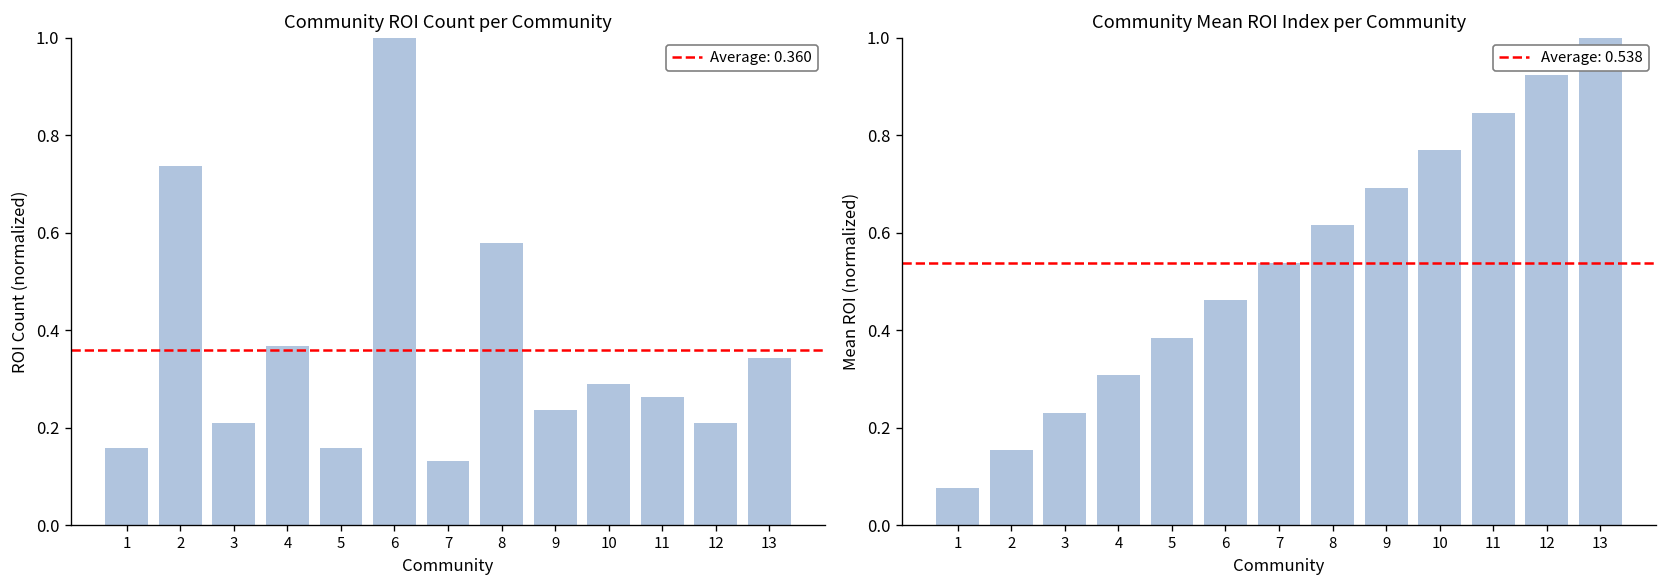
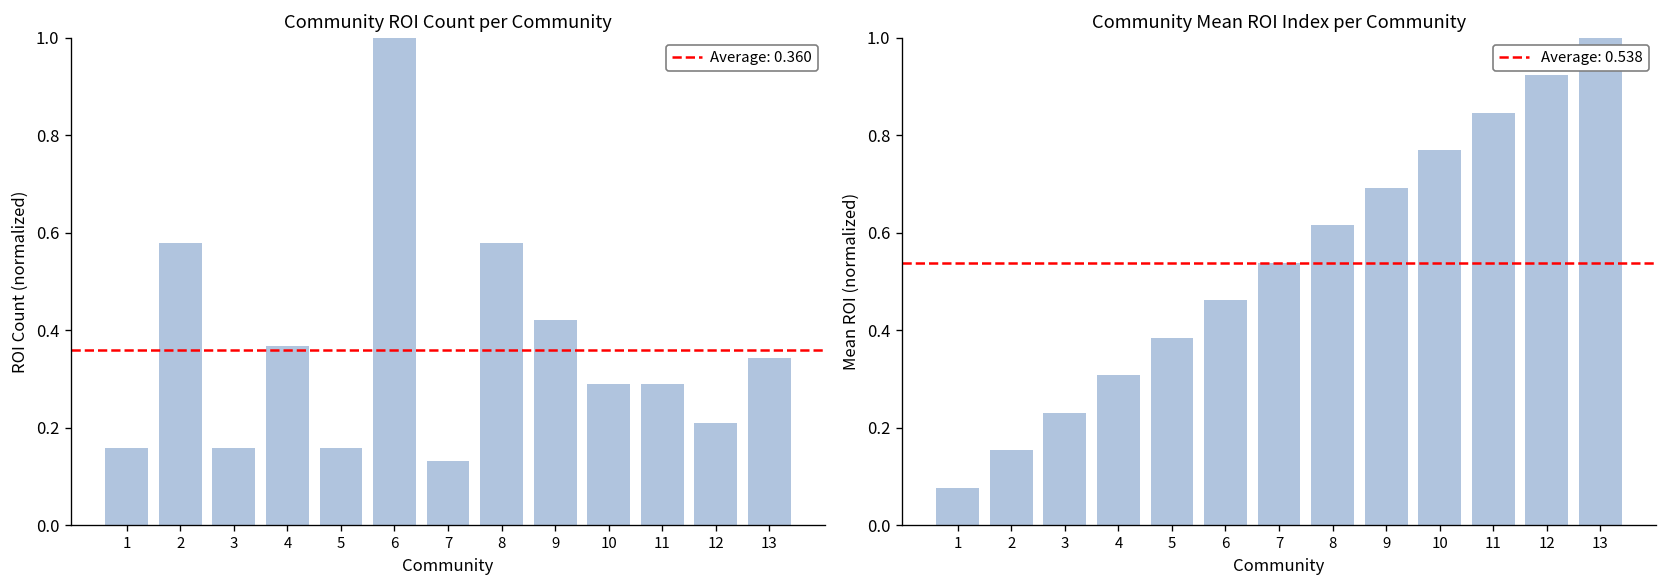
  {
    "Community ROI Count per Community": {
      "1": 0.16,
-     "2": 0.74,
-     "3": 0.21,
+     "2": 0.58,
+     "3": 0.16,
      "4": 0.37,
      "5": 0.16,
      "6": 1.00,
      "7": 0.13,
      "8": 0.58,
-     "9": 0.24,
+     "9": 0.42,
      "10": 0.29,
-     "11": 0.26,
+     "11": 0.29,
      "12": 0.21,
      "13": 0.34
    },
    "Community Mean ROI Index per Community": {
      "1": 0.08,
      "2": 0.15,
      "3": 0.23,
      "4": 0.31,
      "5": 0.38,
      "6": 0.46,
      "7": 0.54,
      "8": 0.62,
      "9": 0.69,
      "10": 0.77,
      "11": 0.85,
      "12": 0.92,
      "13": 1.00
    }
  }
